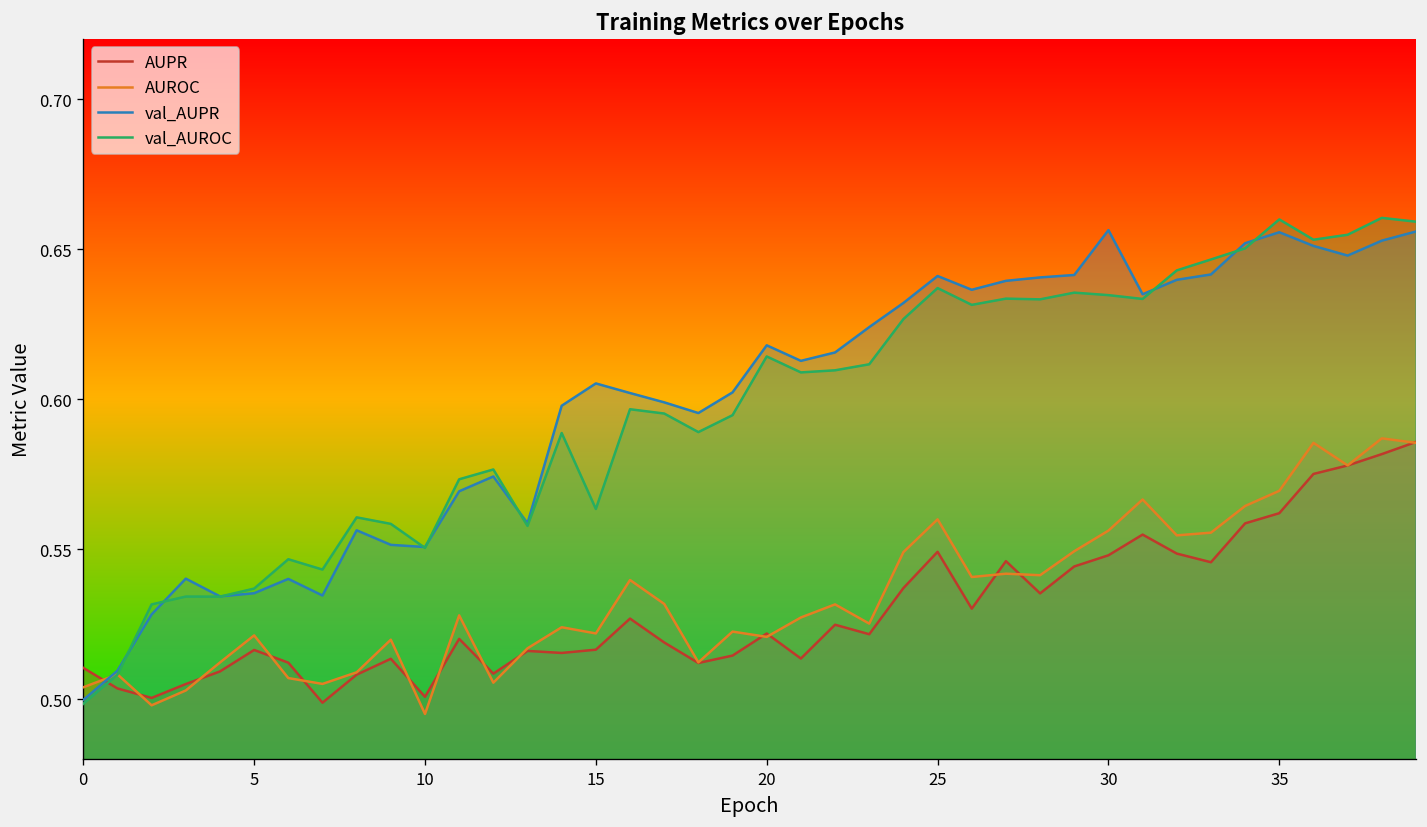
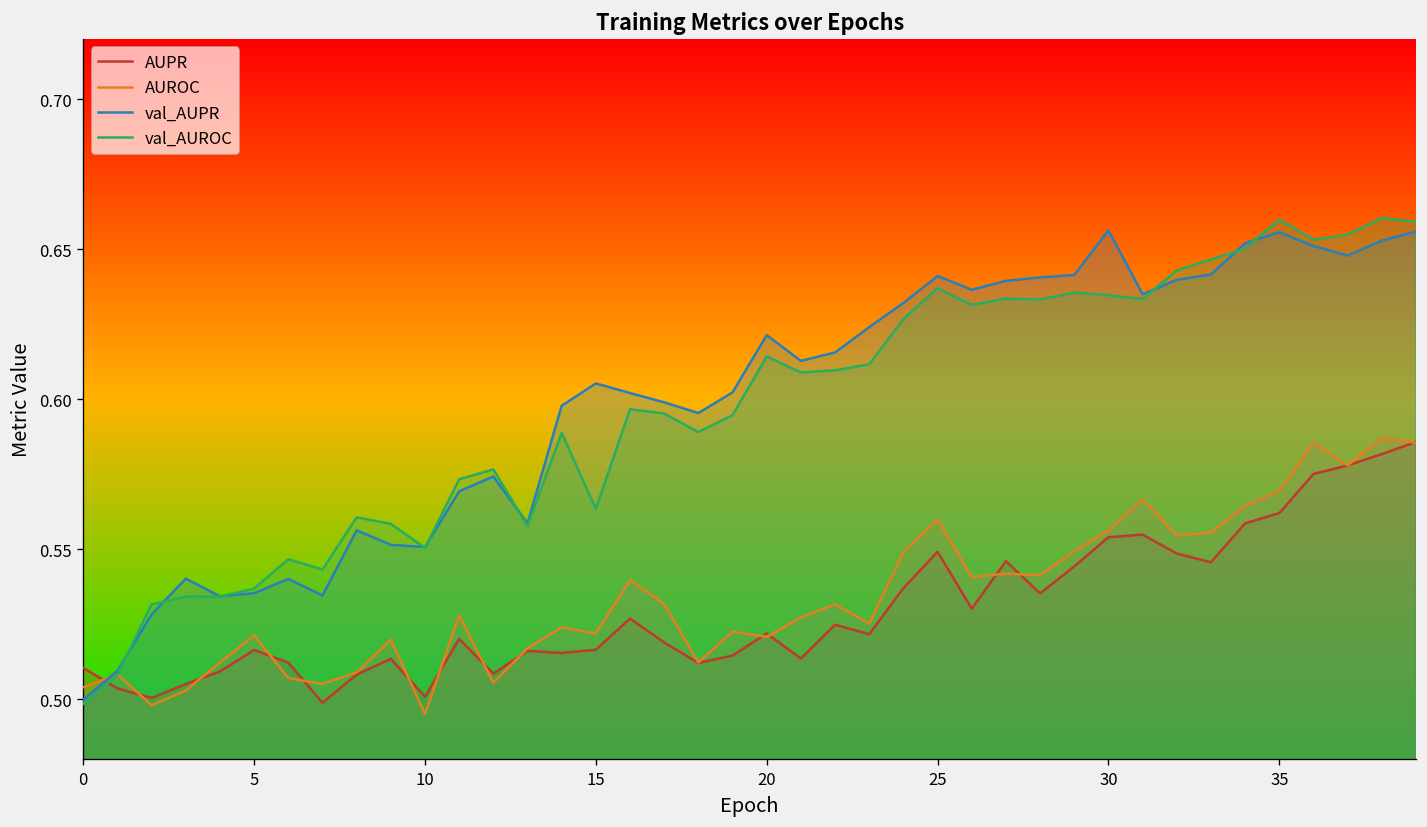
  {
    "AUPR": {
      "0": 0.511,
      "5": 0.516,
      "10": 0.501,
      "15": 0.517,
      "20": 0.522,
      "25": 0.549,
-     "30": 0.548,
+     "30": 0.554,
      "35": 0.562
    },
    "AUROC": {
      "0": 0.504,
      "5": 0.521,
      "10": 0.495,
      "15": 0.522,
      "20": 0.521,
      "25": 0.560,
      "30": 0.556,
      "35": 0.569
    },
    "val_AUPR": {
      "0": 0.500,
      "5": 0.535,
      "15": 0.605,
-     "20": 0.618,
+     "20": 0.621,
      "25": 0.641,
      "30": 0.656,
      "35": 0.656
    },
    "val_AUROC": {
      "0": 0.499,
      "5": 0.537,
      "15": 0.563,
      "20": 0.614,
      "25": 0.637,
      "30": 0.635,
      "35": 0.660
    }
  }
